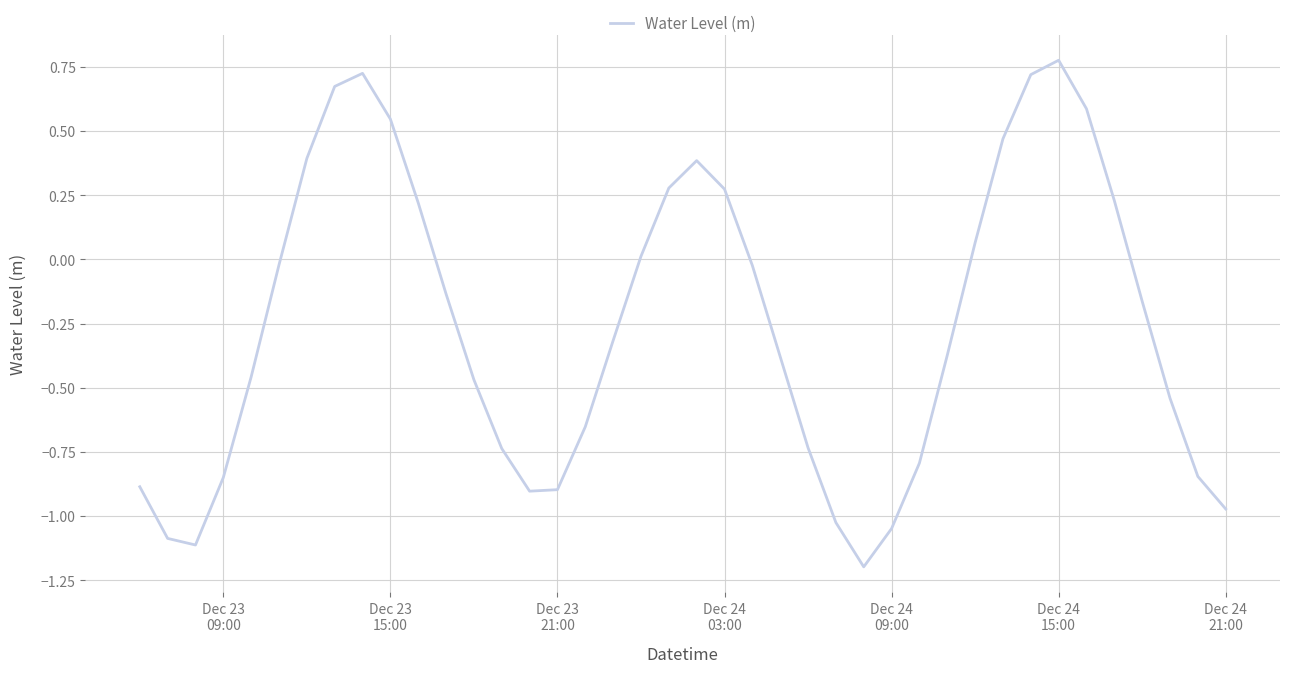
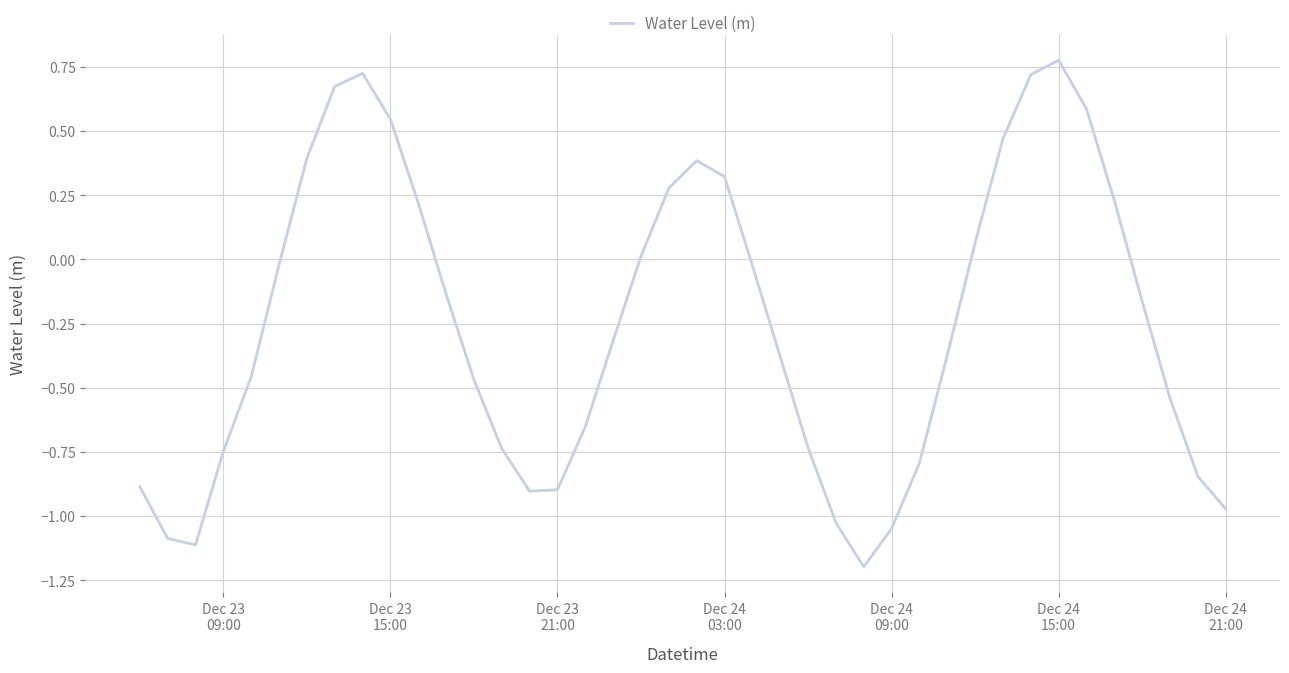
  {
-   "Dec 23 09:00": -0.85,
+   "Dec 23 09:00": -0.75,
    "Dec 23 15:00": 0.55,
    "Dec 23 21:00": -0.90,
-   "Dec 24 03:00": 0.27,
+   "Dec 24 03:00": 0.32,
    "Dec 24 09:00": -1.05,
    "Dec 24 15:00": 0.78,
    "Dec 24 21:00": -0.97
  }
